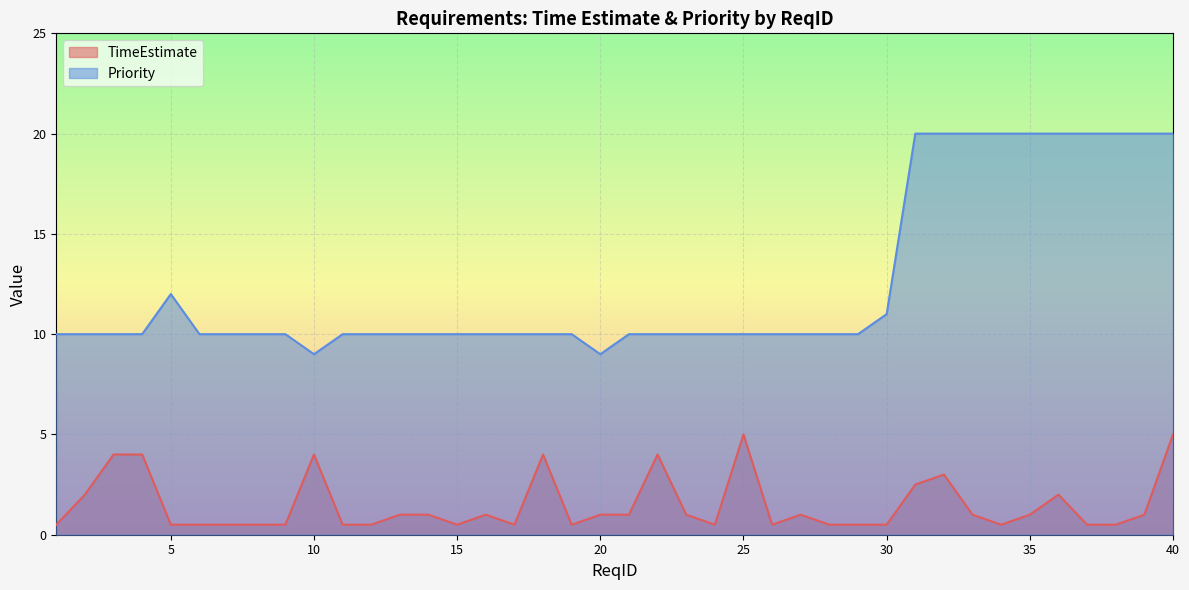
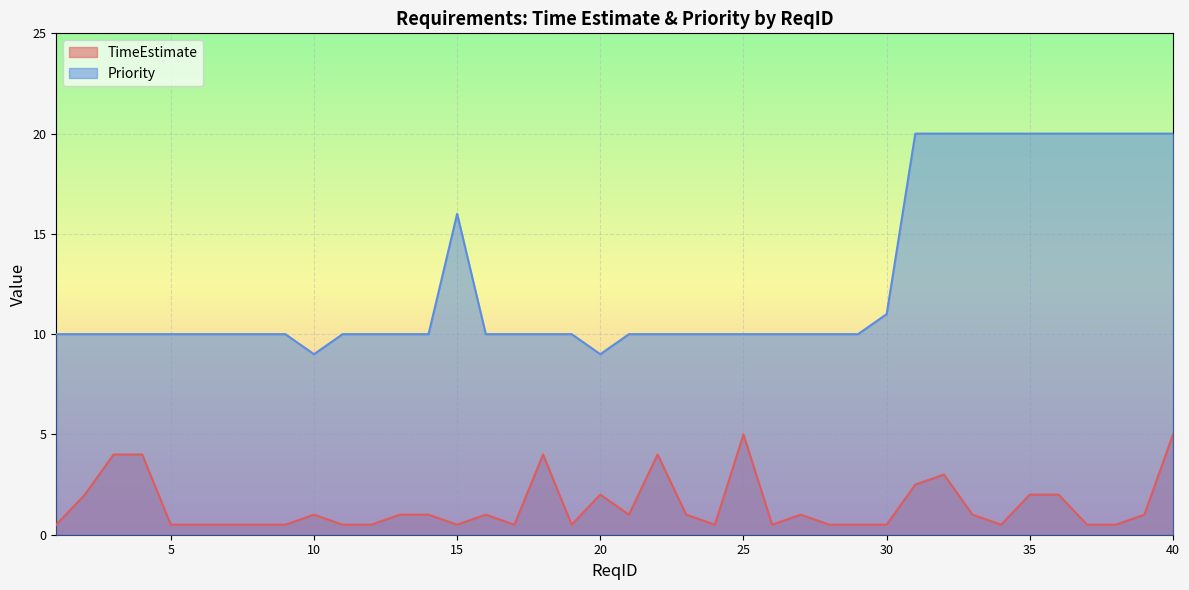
  {
    "TimeEstimate": {
      "5": 0.5,
-     "10": 4,
+     "10": 1,
      "15": 0.5,
-     "20": 1,
+     "20": 2,
      "25": 5,
      "30": 0.5,
-     "35": 1,
+     "35": 2,
      "40": 5
    },
    "Priority": {
-     "5": 12,
+     "5": 10,
      "10": 9,
-     "15": 10,
+     "15": 16,
      "20": 9,
      "25": 10,
      "30": 11,
      "35": 20,
      "40": 20
    }
  }
